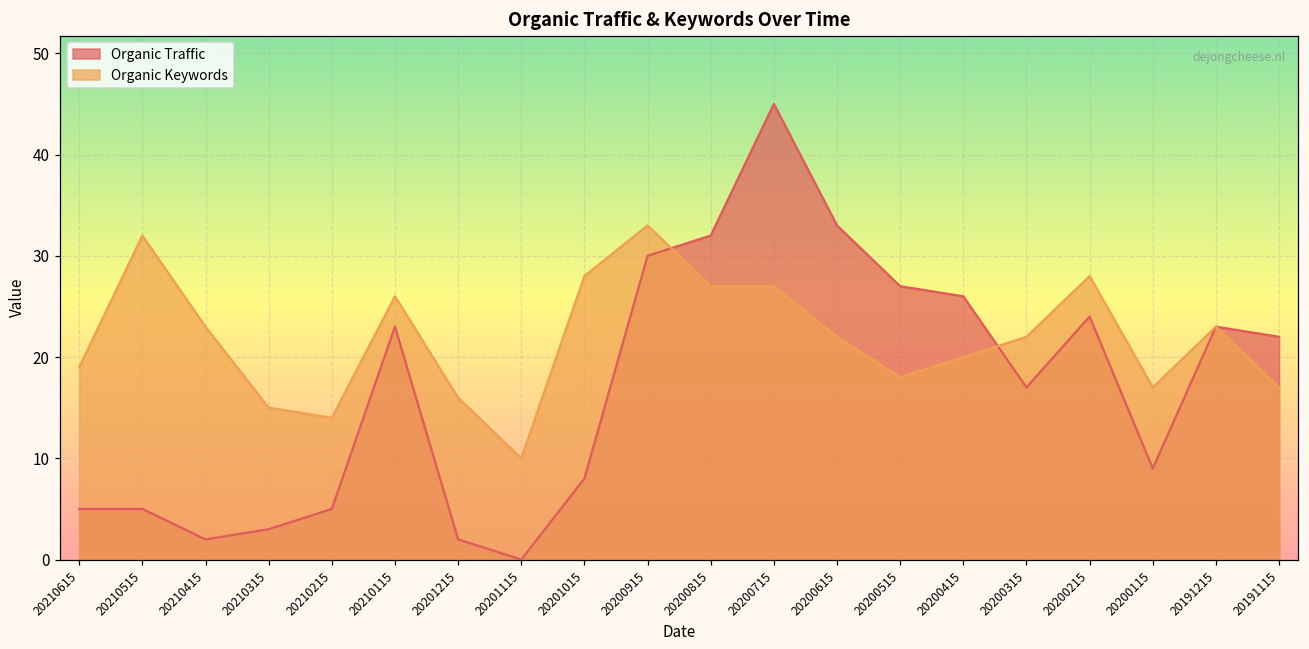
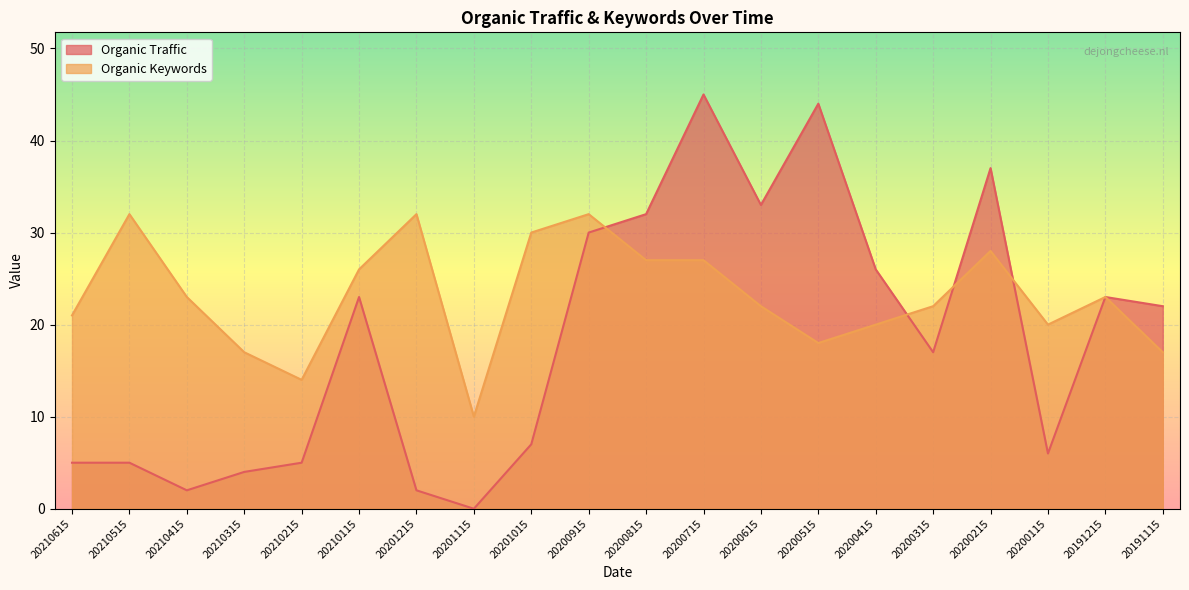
  {
    "Organic Traffic": {
      "20210615": 5,
      "20210515": 5,
      "20210415": 2,
-     "20210315": 3,
+     "20210315": 4,
      "20210215": 5,
      "20210115": 23,
      "20201215": 2,
      "20201115": 0,
-     "20201015": 8,
+     "20201015": 7,
      "20200915": 30,
      "20200815": 32,
      "20200715": 45,
      "20200615": 33,
-     "20200515": 27,
+     "20200515": 44,
      "20200415": 26,
      "20200315": 17,
-     "20200215": 24,
-     "20200115": 9,
+     "20200215": 37,
+     "20200115": 6,
      "20191115": 22
    },
    "Organic Keywords": {
-     "20210615": 19,
+     "20210615": 21,
      "20210515": 32,
      "20210415": 23,
-     "20210315": 15,
+     "20210315": 17,
      "20210215": 14,
      "20210115": 26,
-     "20201215": 16,
+     "20201215": 32,
      "20201115": 10,
-     "20201015": 28,
-     "20200915": 33,
+     "20201015": 30,
+     "20200915": 32,
      "20200815": 27,
      "20200715": 27,
      "20200615": 22,
      "20200515": 18,
      "20200415": 20,
      "20200315": 22,
      "20200215": 28,
-     "20200115": 17,
+     "20200115": 20,
      "20191115": 17
    }
  }
